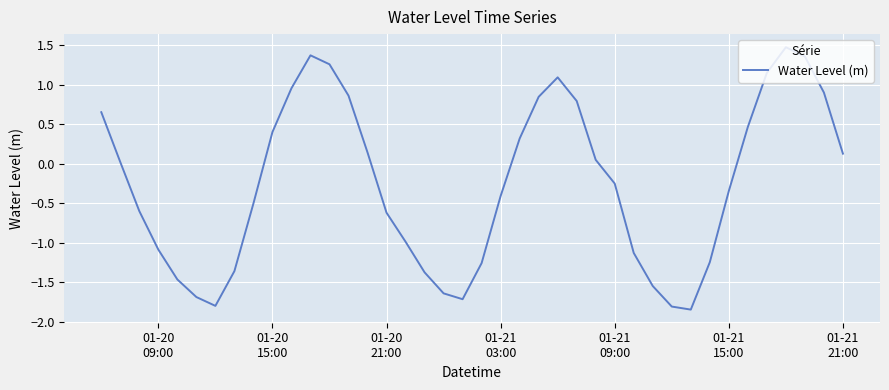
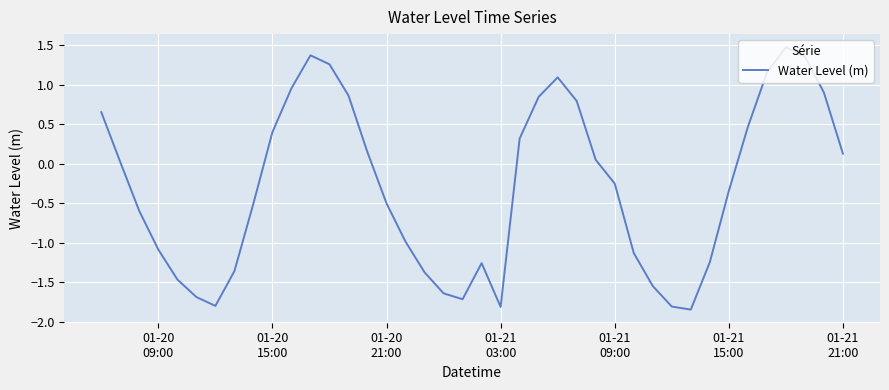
  {
    "01-20 09:00": -1.1,
    "01-20 15:00": 0.4,
-   "01-20 21:00": -0.6,
-   "01-21 03:00": -0.4,
+   "01-20 21:00": -0.5,
+   "01-21 03:00": -1.8,
    "01-21 09:00": -0.3,
    "01-21 15:00": -0.3,
    "01-21 21:00": 0.1
  }
